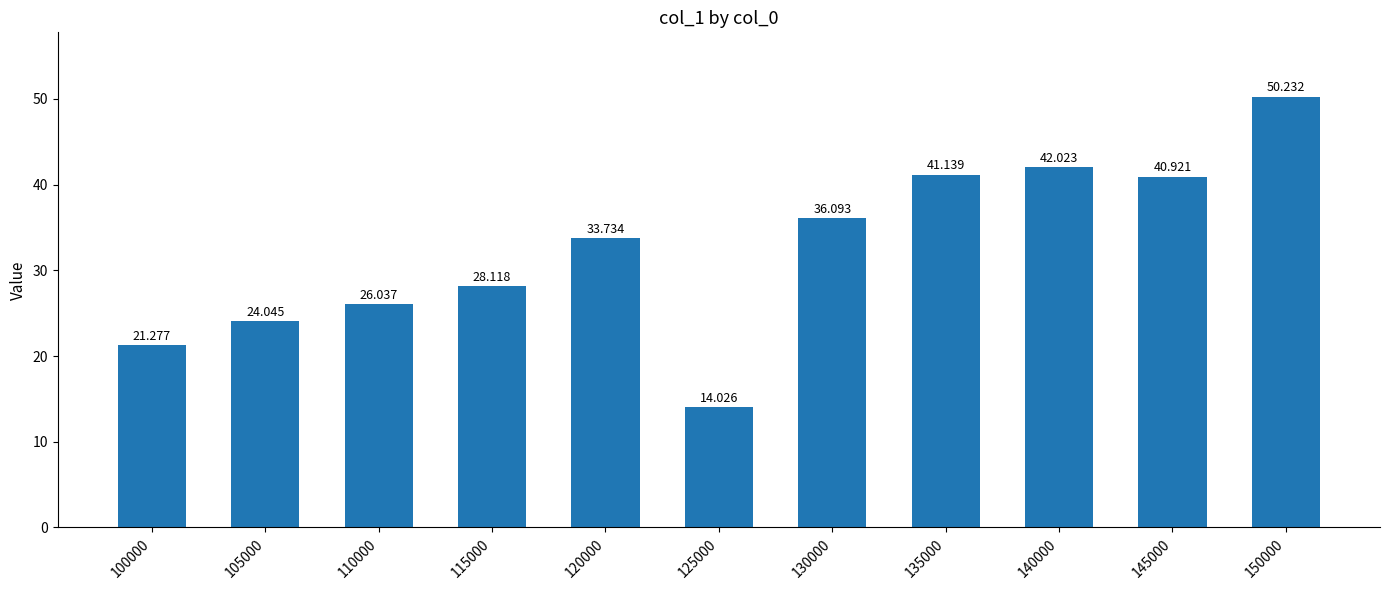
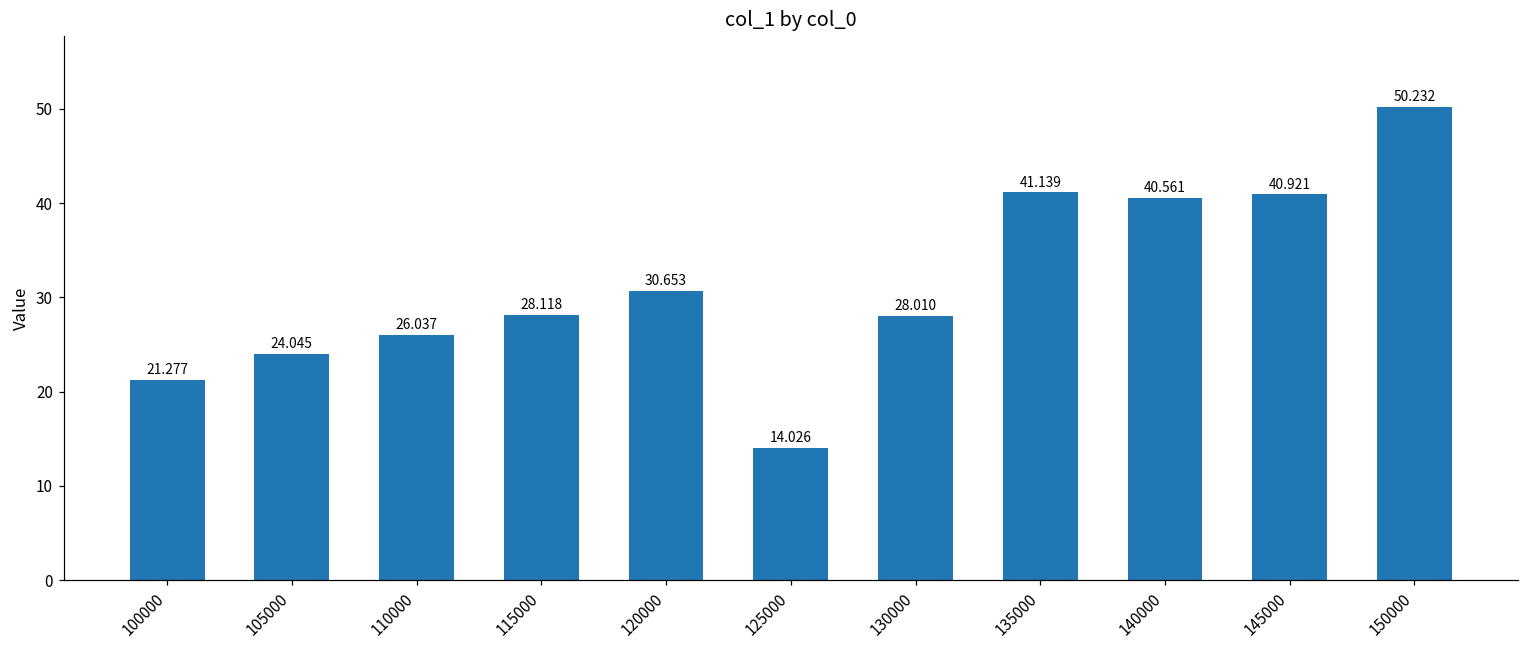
  {
    "100000": 21.277,
    "105000": 24.045,
    "110000": 26.037,
    "115000": 28.118,
-   "120000": 33.734,
+   "120000": 30.653,
    "125000": 14.026,
-   "130000": 36.093,
+   "130000": 28.010,
    "135000": 41.139,
-   "140000": 42.023,
+   "140000": 40.561,
    "145000": 40.921,
    "150000": 50.232
  }
